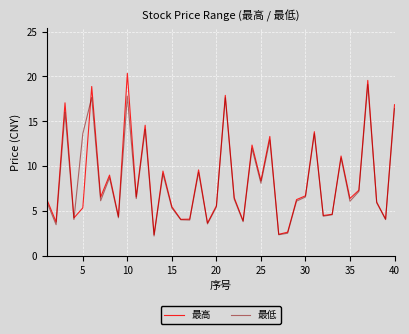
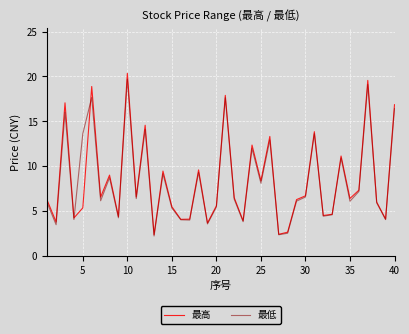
  {
    "最高": {
      "5": 5,
      "10": 20,
      "35": 6,
      "40": 17
    },
    "最低": {
      "5": 14,
-     "10": 18,
+     "10": 20,
      "35": 6,
      "40": 16
    }
  }
